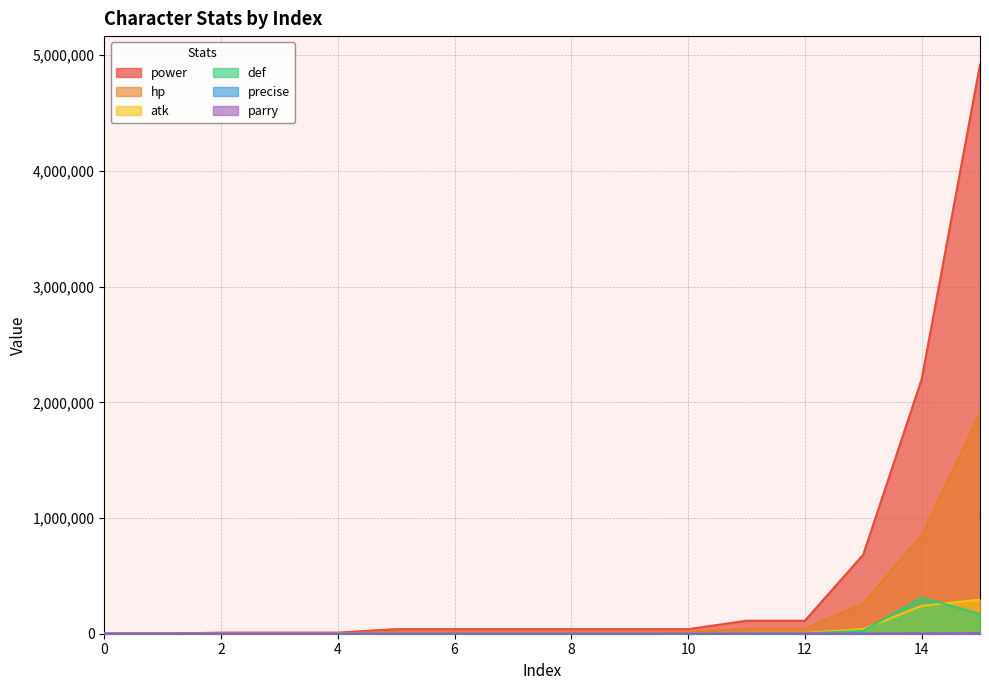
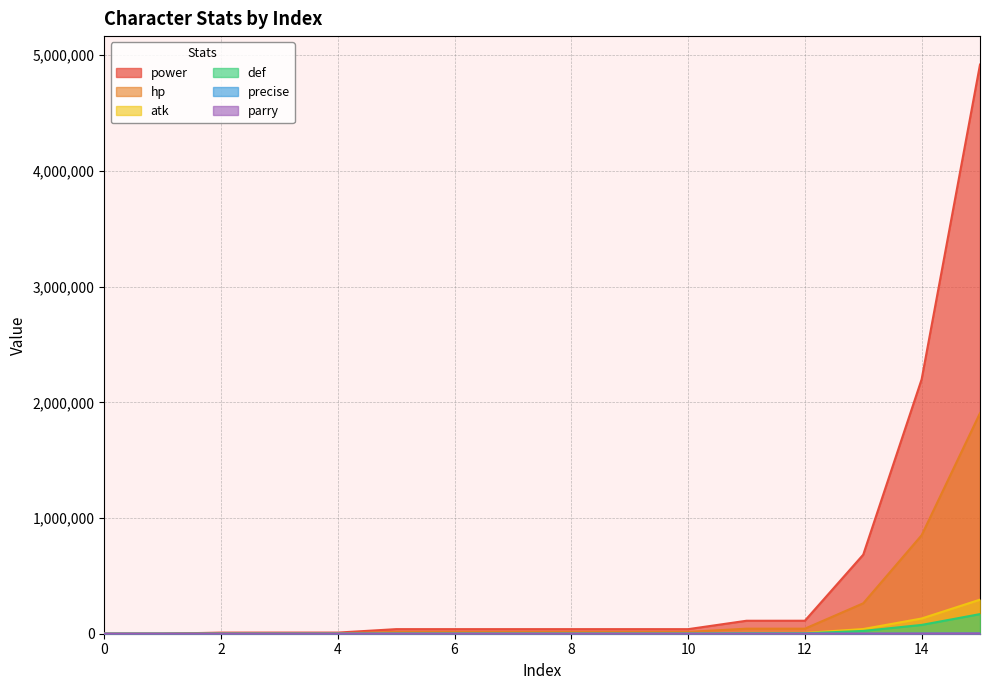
  {
    "atk": {
-     "14": "240,000"
+     "14": "130,000"
    },
    "def": {
-     "14": "310,000"
+     "14": "80,000"
    },
    "parry": {
      "14": "0"
    }
  }
